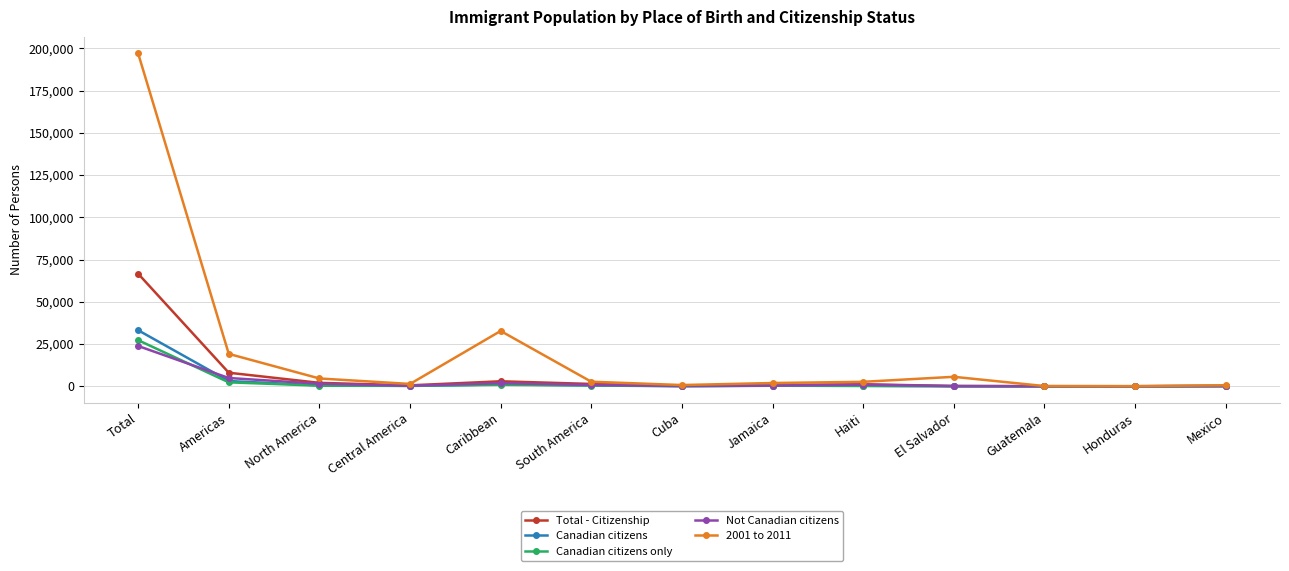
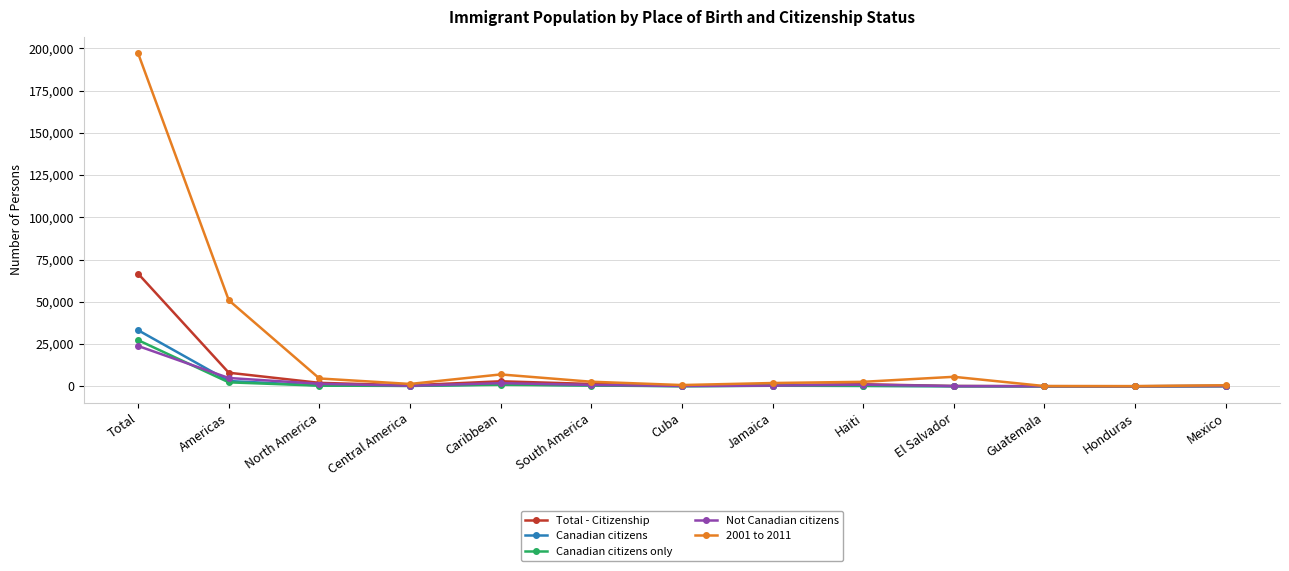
  {
    "Total - Citizenship": {
      "Total": "67,000",
      "Americas": "8,000"
    },
    "Canadian citizens": {
      "Total": "33,000"
    },
    "Canadian citizens only": {
      "Total": "27,000"
    },
    "Not Canadian citizens": {
      "Total": "24,000",
      "Americas": "5,000"
    },
    "2001 to 2011": {
      "Total": "197,000",
-     "Americas": "19,000",
+     "Americas": "51,000",
      "North America": "5,000",
-     "Caribbean": "33,000",
+     "Caribbean": "7,000",
      "El Salvador": "6,000"
    }
  }
